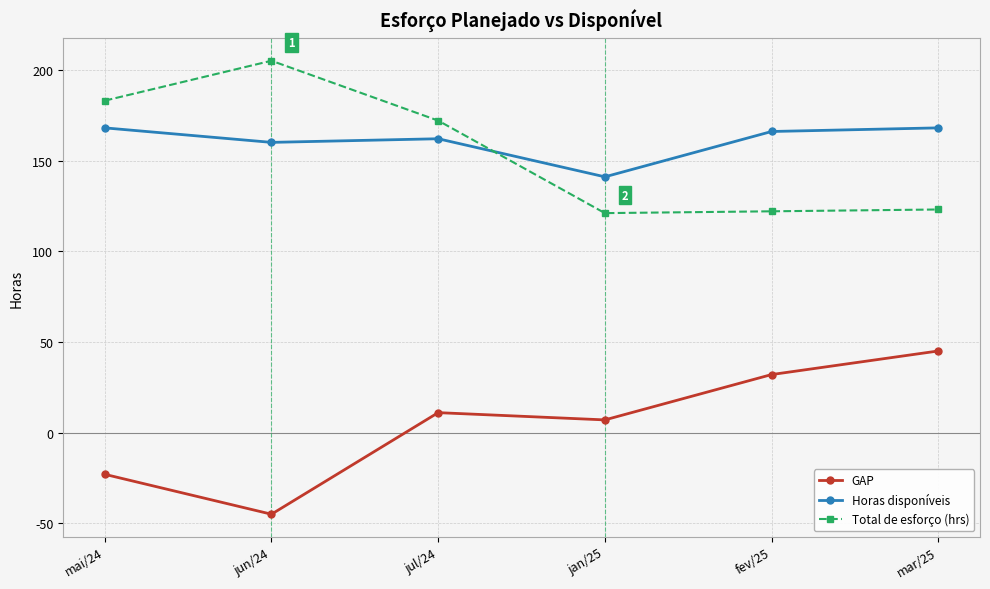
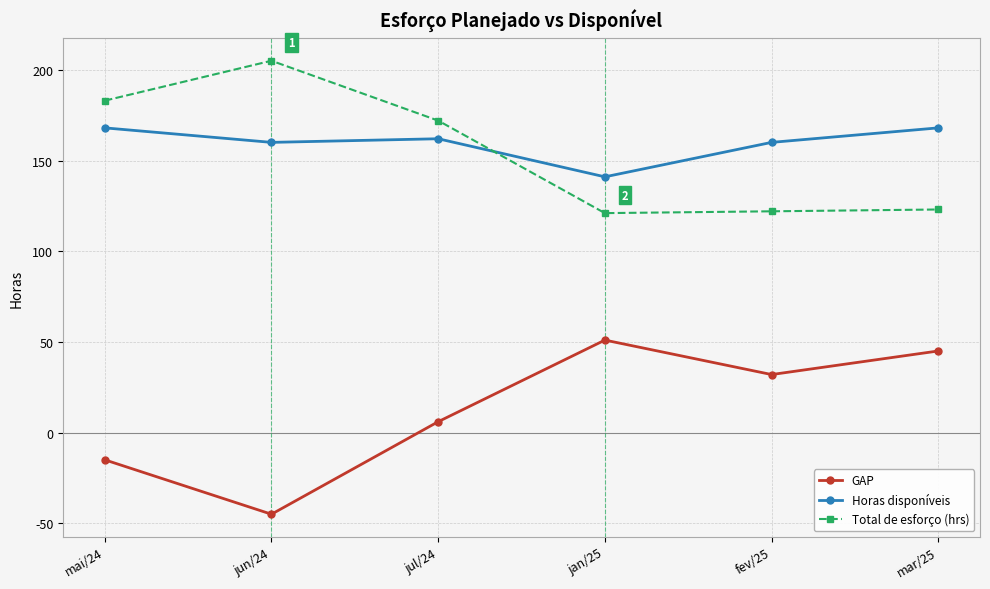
  {
    "GAP": {
-     "mai/24": -23,
+     "mai/24": -15,
      "jun/24": -45,
-     "jul/24": 11,
-     "jan/25": 7,
+     "jul/24": 6,
+     "jan/25": 51,
      "fev/25": 32,
      "mar/25": 45
    },
    "Horas disponíveis": {
      "mai/24": 168,
      "jun/24": 160,
      "jul/24": 162,
-     "fev/25": 166,
+     "fev/25": 160,
      "mar/25": 168
    },
    "Total de esforço (hrs)": {
      "mai/24": 183,
      "jul/24": 172,
      "fev/25": 122,
      "mar/25": 123
    }
  }
